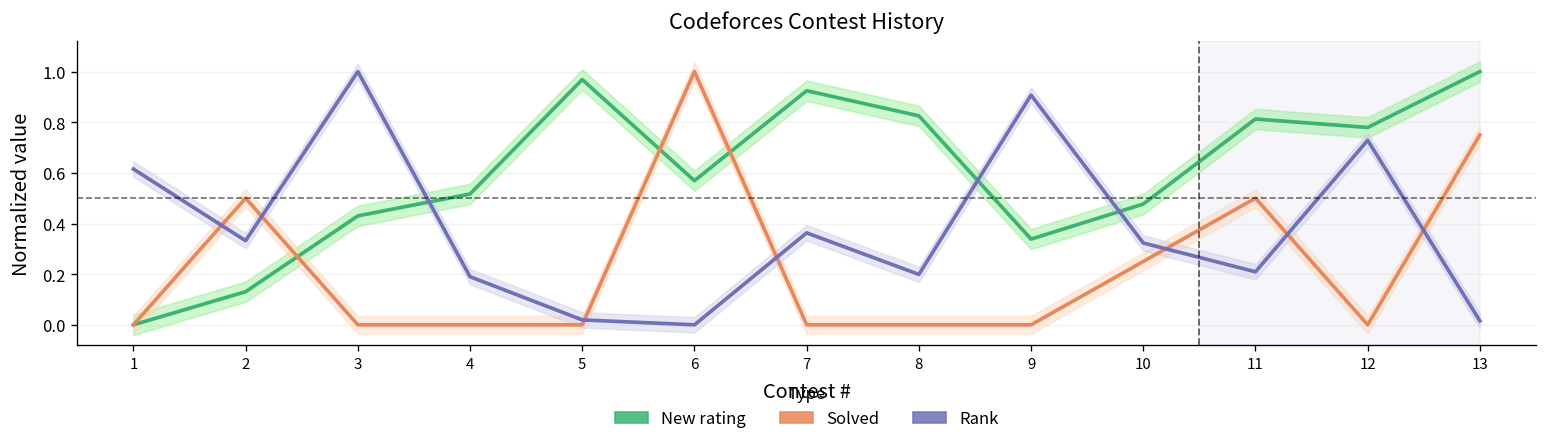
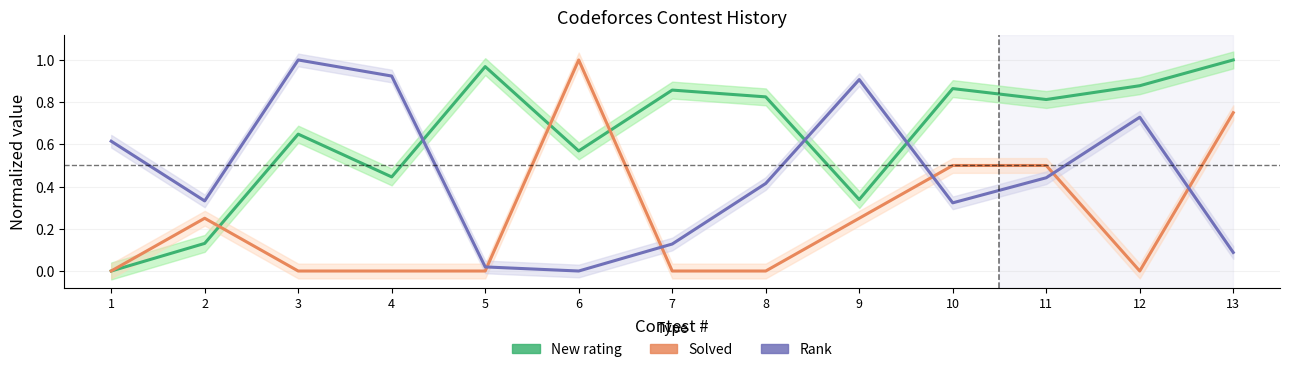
  {
    "New rating": {
      "2": 0.13,
-     "3": 0.43,
-     "4": 0.52,
+     "3": 0.65,
+     "4": 0.45,
      "5": 0.97,
      "6": 0.57,
-     "7": 0.92,
+     "7": 0.86,
      "8": 0.83,
      "9": 0.34,
-     "10": 0.48,
+     "10": 0.86,
      "11": 0.81,
-     "12": 0.78,
+     "12": 0.88,
      "13": 1.00
    },
    "Solved": {
-     "2": 0.50,
+     "2": 0.25,
      "3": 0.00,
      "4": 0.00,
      "5": 0.00,
      "6": 1.00,
      "7": 0.00,
      "8": 0.00,
-     "9": 0.00,
-     "10": 0.25,
+     "9": 0.25,
+     "10": 0.50,
      "11": 0.50,
      "12": 0.00,
      "13": 0.75
    },
    "Rank": {
      "1": 0.61,
      "2": 0.33,
      "3": 1.00,
-     "4": 0.19,
+     "4": 0.92,
      "5": 0.02,
      "6": 0.00,
-     "7": 0.36,
-     "8": 0.20,
+     "7": 0.13,
+     "8": 0.41,
      "9": 0.91,
      "10": 0.32,
-     "11": 0.21,
+     "11": 0.44,
      "12": 0.73,
-     "13": 0.02
+     "13": 0.09
    }
  }
